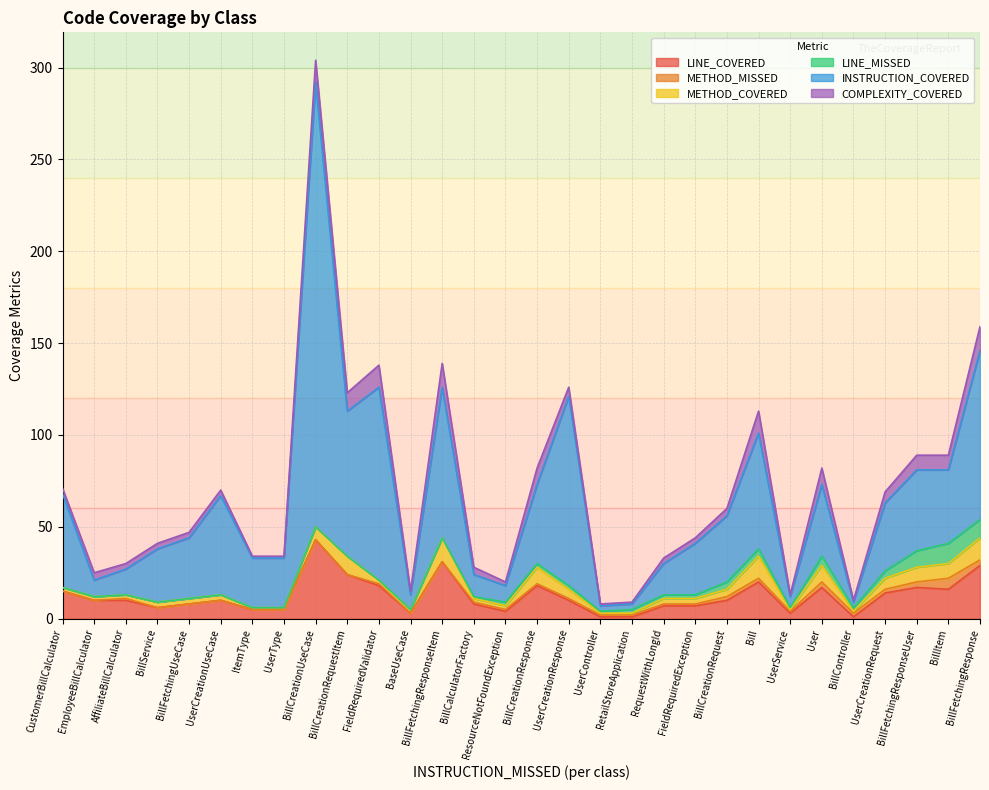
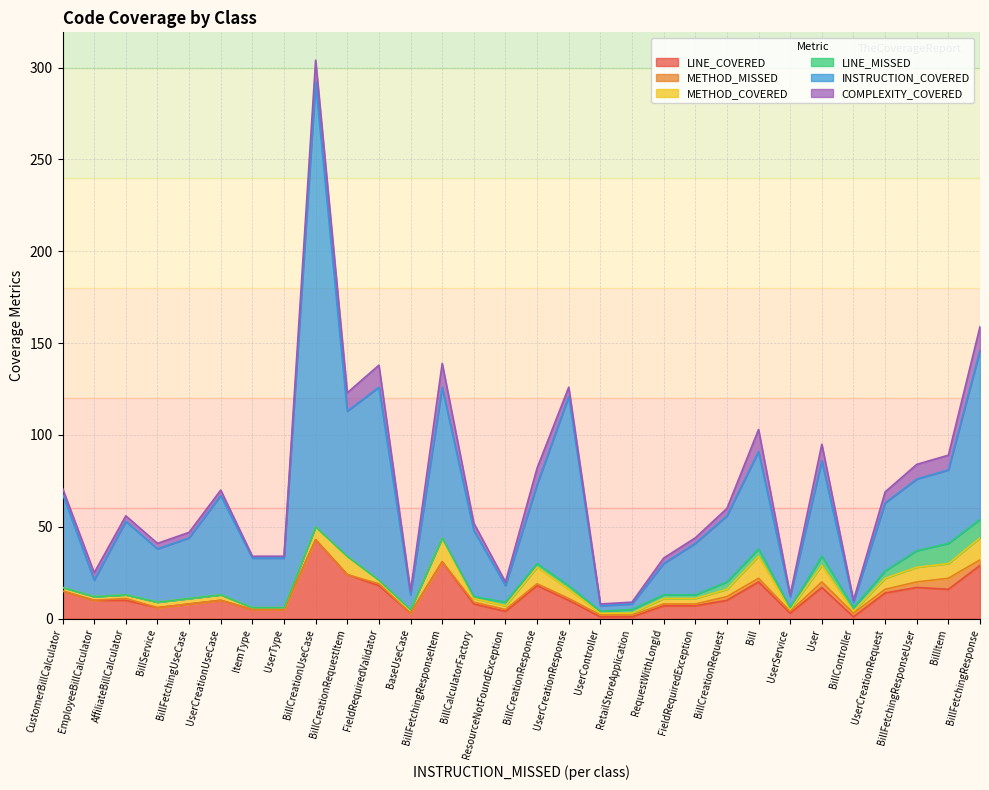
  {
    "METHOD_COVERED": {
      "ResourceNotFoundException": 2,
      "BillCreationResponse": 9,
      "UserCreationResponse": 5,
      "RequestWithLongId": 3,
      "FieldRequiredException": 3,
      "BillCreationRequest": 4,
      "Bill": 12,
      "User": 9,
      "UserCreationRequest": 6,
      "BillFetchingResponseUser": 8,
      "BillItem": 8,
      "BillFetchingResponse": 12
    },
    "LINE_MISSED": {
      "ResourceNotFoundException": 2,
      "BillCreationResponse": 2,
      "UserCreationResponse": 2,
      "RetailStoreApplication": 2,
      "RequestWithLongId": 2,
      "FieldRequiredException": 2,
      "BillCreationRequest": 4,
      "Bill": 4,
      "User": 5,
      "BillController": 2,
      "UserCreationRequest": 4,
      "BillFetchingResponseUser": 9,
      "BillItem": 11,
      "BillFetchingResponse": 10
    },
    "INSTRUCTION_COVERED": {
      "CustomerBillCalculator": 51,
      "EmployeeBillCalculator": 9,
-     "AffiliateBillCalculator": 14,
+     "AffiliateBillCalculator": 40,
      "BillService": 29,
      "BillFetchingUseCase": 33,
      "UserCreationUseCase": 54,
      "BillCreationUseCase": 242,
      "BillCreationRequestItem": 79,
      "FieldRequiredValidator": 105,
      "BaseUseCase": 8,
      "BillFetchingResponseItem": 82,
-     "BillCalculatorFactory": 12,
+     "BillCalculatorFactory": 36,
      "ResourceNotFoundException": 9,
      "BillCreationResponse": 43,
      "UserCreationResponse": 103,
      "RequestWithLongId": 17,
      "FieldRequiredException": 28,
      "BillCreationRequest": 36,
-     "Bill": 63,
-     "User": 39,
+     "Bill": 53,
+     "User": 52,
      "UserCreationRequest": 37,
-     "BillFetchingResponseUser": 44,
+     "BillFetchingResponseUser": 39,
      "BillItem": 40,
      "BillFetchingResponse": 92
    },
    "COMPLEXITY_COVERED": {
      "CustomerBillCalculator": 3,
      "EmployeeBillCalculator": 4,
      "AffiliateBillCalculator": 3,
      "BillService": 3,
      "BillFetchingUseCase": 3,
      "UserCreationUseCase": 3,
      "BillCreationUseCase": 12,
      "BillCreationRequestItem": 10,
      "FieldRequiredValidator": 12,
      "BaseUseCase": 2,
      "BillFetchingResponseItem": 13,
      "BillCalculatorFactory": 4,
      "ResourceNotFoundException": 2,
      "BillCreationResponse": 9,
      "UserCreationResponse": 5,
      "RequestWithLongId": 3,
      "FieldRequiredException": 3,
      "BillCreationRequest": 4,
      "Bill": 12,
      "User": 9,
      "UserCreationRequest": 6,
      "BillFetchingResponseUser": 8,
      "BillItem": 8,
      "BillFetchingResponse": 13
    }
  }
